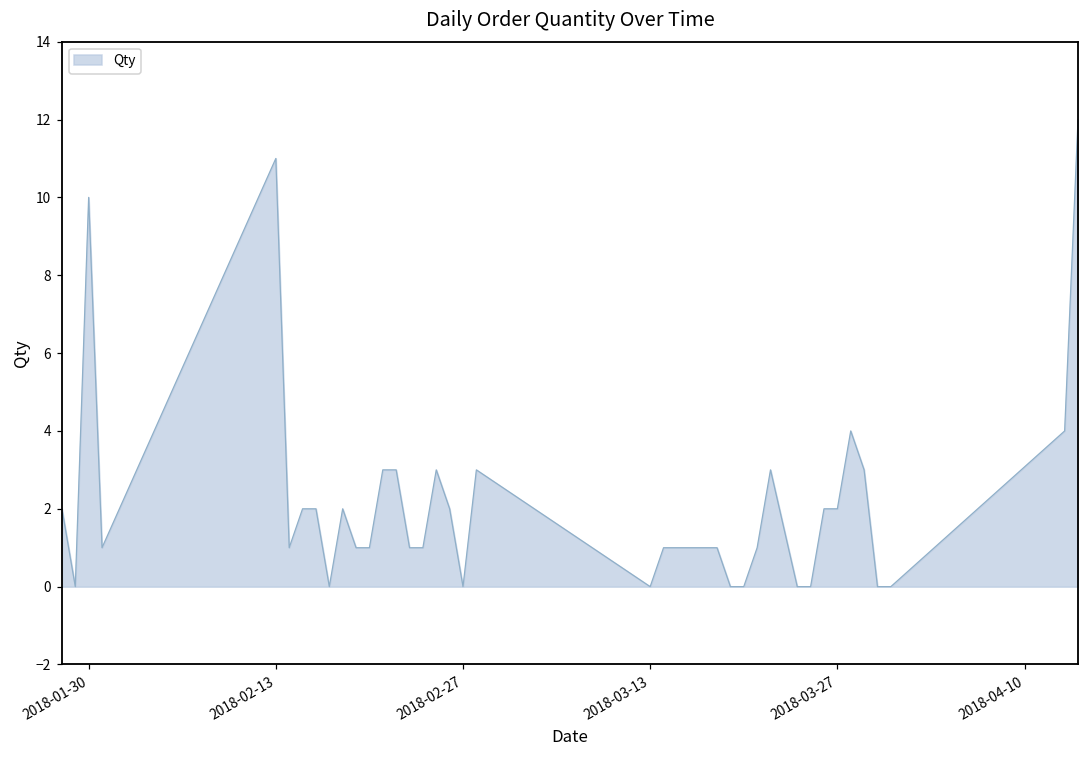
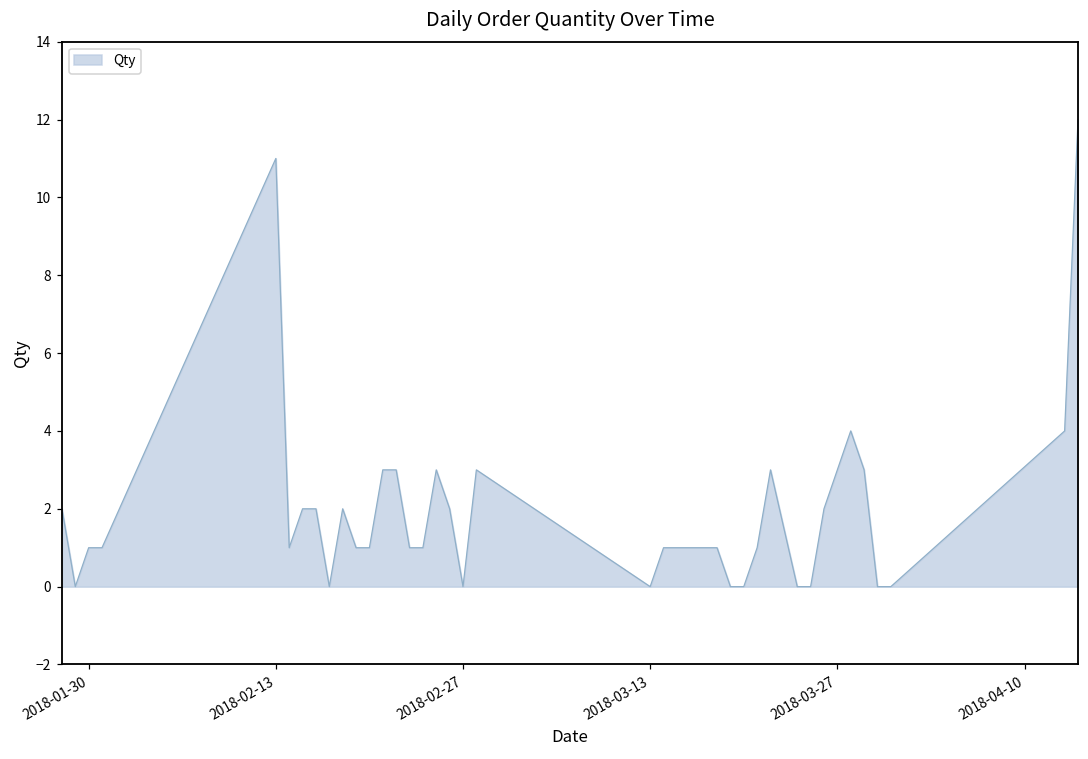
  {
-   "2018-01-30": 10,
+   "2018-01-30": 1,
    "2018-02-13": 11,
    "2018-02-27": 0,
    "2018-03-13": 0,
-   "2018-03-27": 2
+   "2018-03-27": 3
  }
